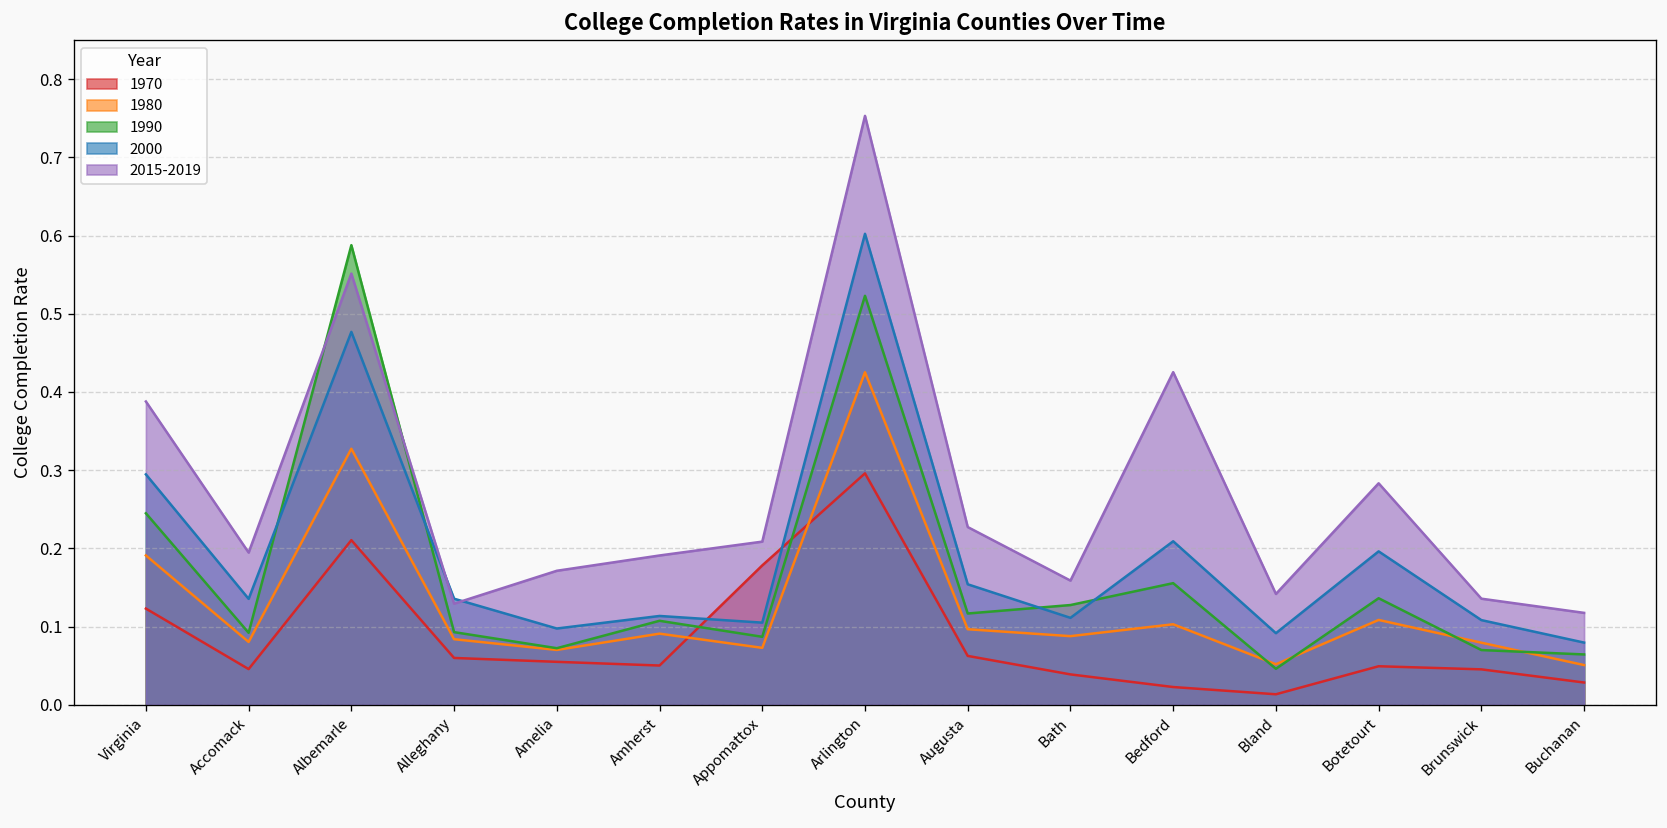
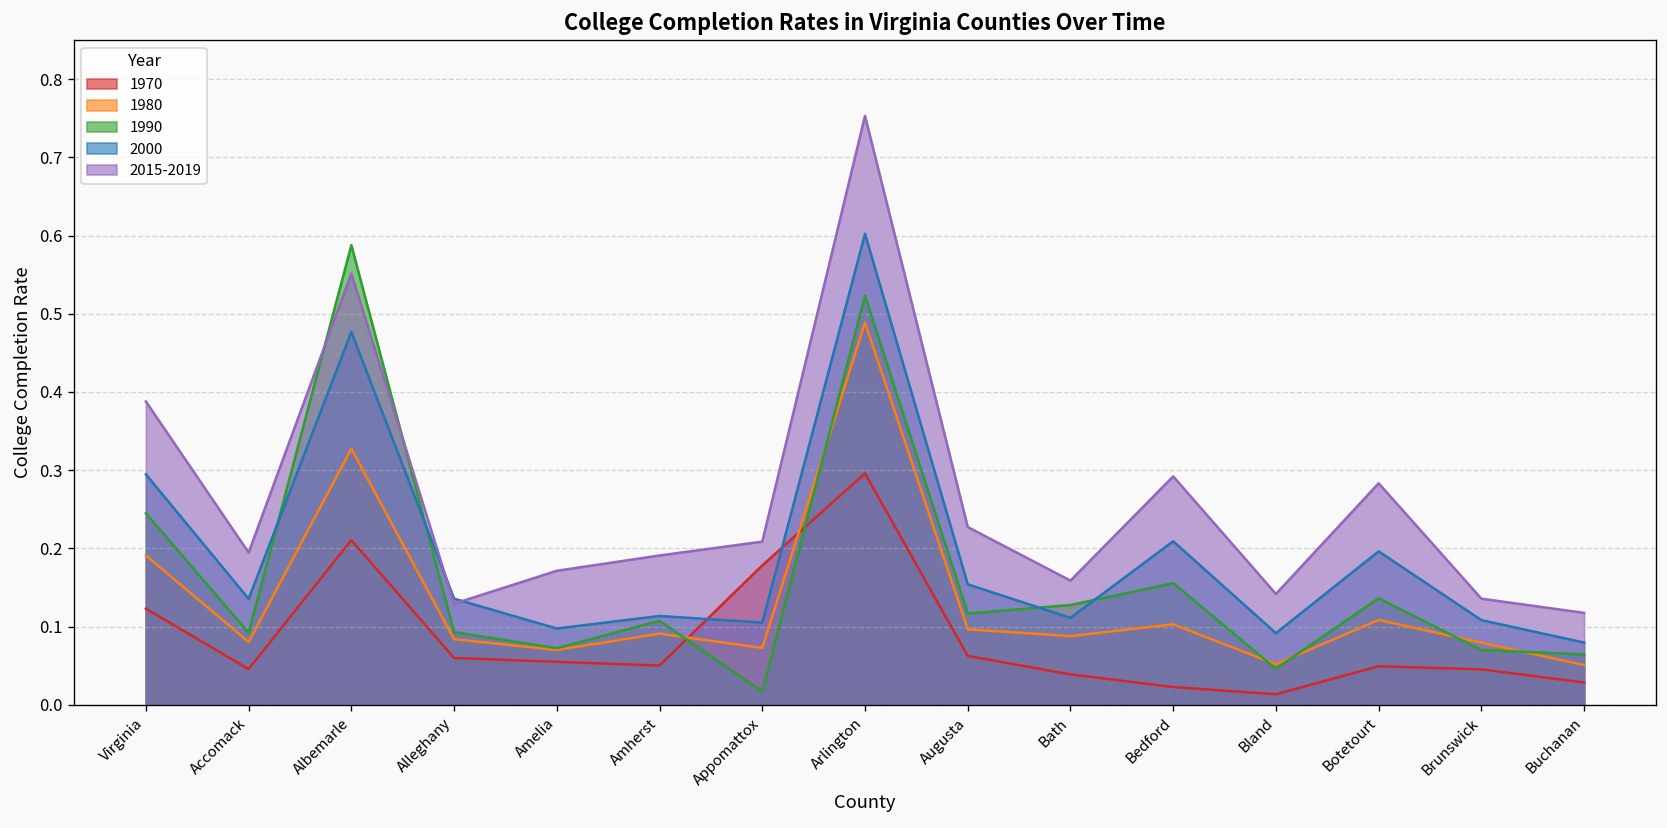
  {
    "1970": {
      "Virginia": 0.12,
      "Accomack": 0.05,
      "Albemarle": 0.21,
      "Alleghany": 0.06,
      "Amelia": 0.05,
      "Amherst": 0.05,
      "Appomattox": 0.18,
      "Arlington": 0.30,
      "Augusta": 0.06,
      "Bath": 0.04,
      "Bedford": 0.02,
      "Bland": 0.01,
      "Botetourt": 0.05,
      "Brunswick": 0.05,
      "Buchanan": 0.03
    },
    "1980": {
      "Virginia": 0.19,
      "Accomack": 0.08,
      "Albemarle": 0.33,
      "Alleghany": 0.08,
      "Amherst": 0.09,
      "Appomattox": 0.07,
-     "Arlington": 0.43,
+     "Arlington": 0.49,
      "Augusta": 0.10,
      "Bath": 0.09,
      "Bedford": 0.10,
      "Bland": 0.05,
      "Botetourt": 0.11,
      "Brunswick": 0.08,
      "Buchanan": 0.05
    },
    "1990": {
      "Virginia": 0.24,
      "Accomack": 0.09,
      "Albemarle": 0.59,
      "Alleghany": 0.09,
      "Amherst": 0.11,
-     "Appomattox": 0.09,
+     "Appomattox": 0.02,
      "Arlington": 0.52,
      "Augusta": 0.12,
      "Bath": 0.13,
      "Bedford": 0.16,
      "Bland": 0.05,
      "Botetourt": 0.14,
      "Brunswick": 0.07,
      "Buchanan": 0.06
    },
    "2000": {
      "Virginia": 0.29,
      "Accomack": 0.14,
      "Albemarle": 0.48,
      "Alleghany": 0.14,
      "Amelia": 0.10,
      "Amherst": 0.11,
      "Appomattox": 0.11,
      "Arlington": 0.60,
      "Augusta": 0.15,
      "Bath": 0.11,
      "Bedford": 0.21,
      "Bland": 0.09,
      "Botetourt": 0.20,
      "Brunswick": 0.11,
      "Buchanan": 0.08
    },
    "2015-2019": {
      "Virginia": 0.39,
      "Accomack": 0.19,
      "Albemarle": 0.55,
      "Alleghany": 0.13,
      "Amelia": 0.17,
      "Amherst": 0.19,
      "Appomattox": 0.21,
      "Arlington": 0.75,
      "Augusta": 0.23,
      "Bath": 0.16,
-     "Bedford": 0.43,
+     "Bedford": 0.29,
      "Bland": 0.14,
      "Botetourt": 0.28,
      "Brunswick": 0.14,
      "Buchanan": 0.12
    }
  }
